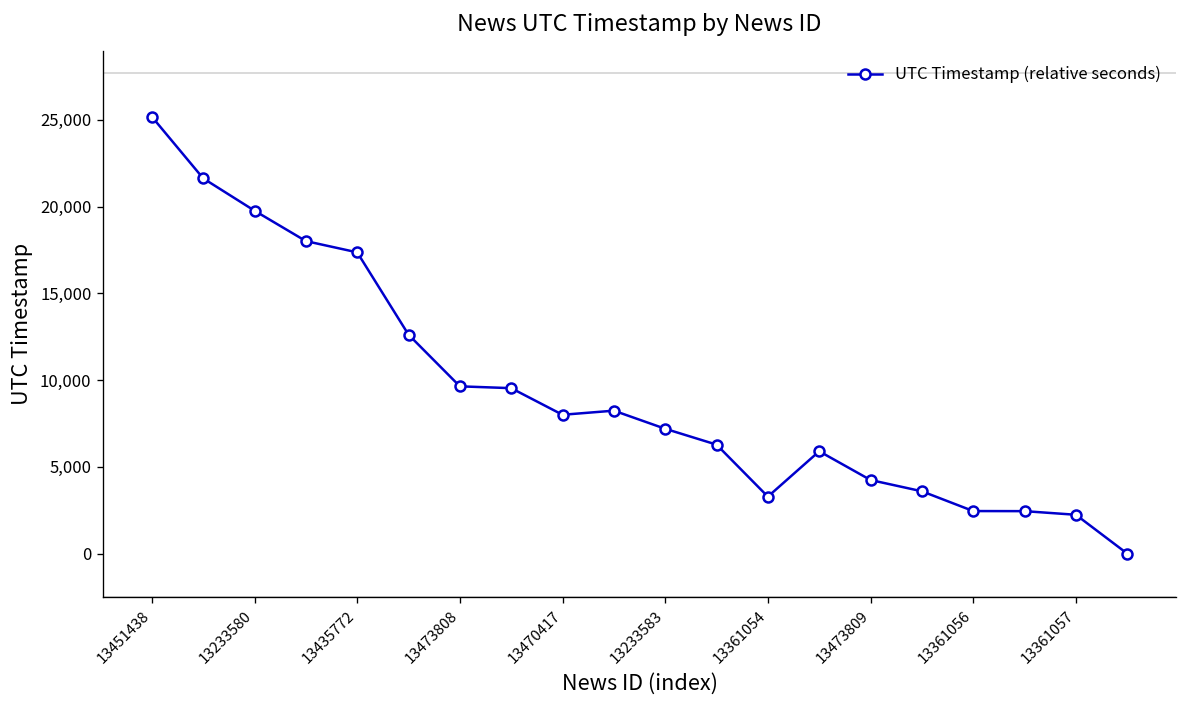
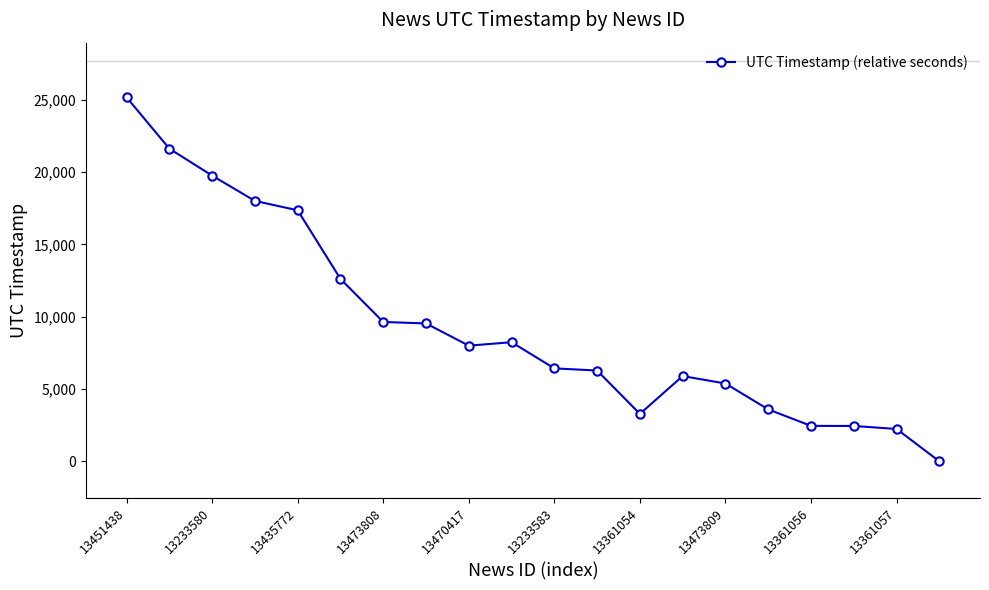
  {
    "13451438": "25,200",
    "13233580": "19,800",
    "13435772": "17,400",
    "13473808": "9,600",
    "13470417": "8,000",
-   "13233583": "7,200",
+   "13233583": "6,400",
    "13361054": "3,300",
-   "13473809": "4,200",
+   "13473809": "5,400",
    "13361056": "2,500",
    "13361057": "2,200"
  }
